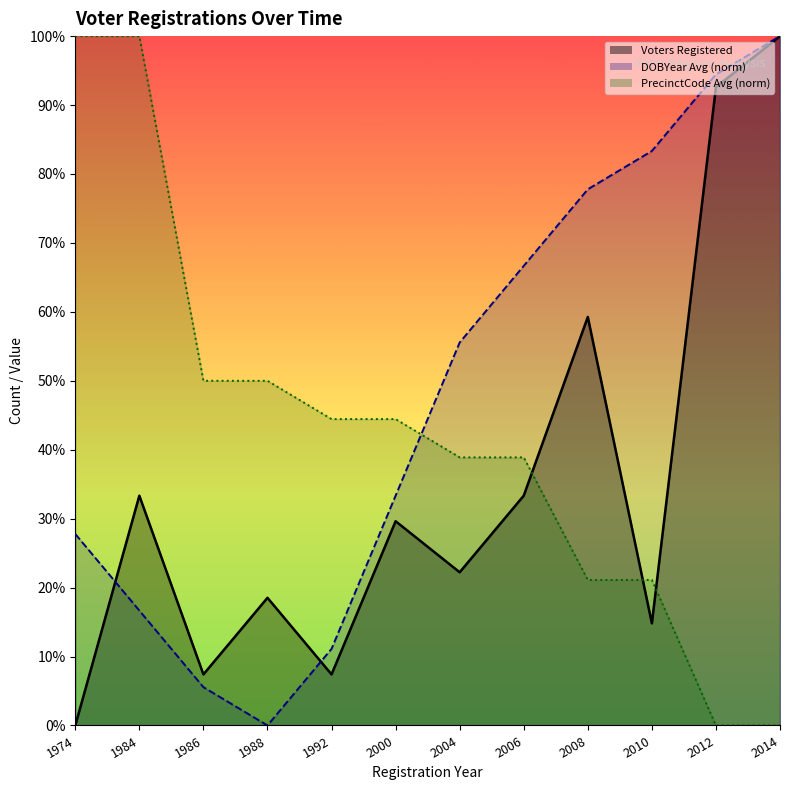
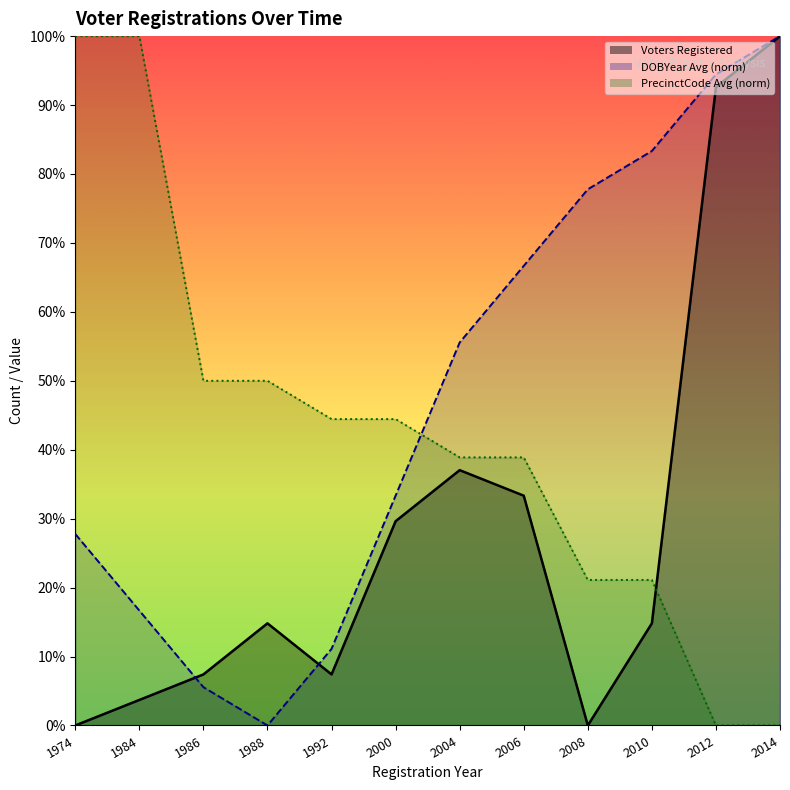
  {
    "Voters Registered": {
      "1974": "0%",
-     "1984": "33%",
+     "1984": "4%",
      "1986": "7%",
-     "1988": "19%",
+     "1988": "15%",
      "1992": "7%",
      "2000": "30%",
-     "2004": "22%",
+     "2004": "37%",
      "2006": "33%",
-     "2008": "59%",
+     "2008": "0%",
      "2010": "15%"
    }
  }
